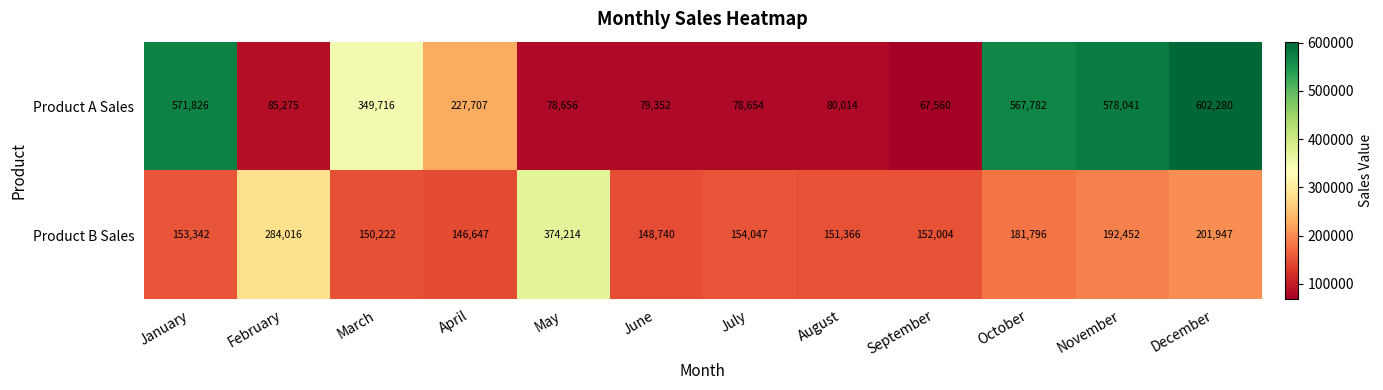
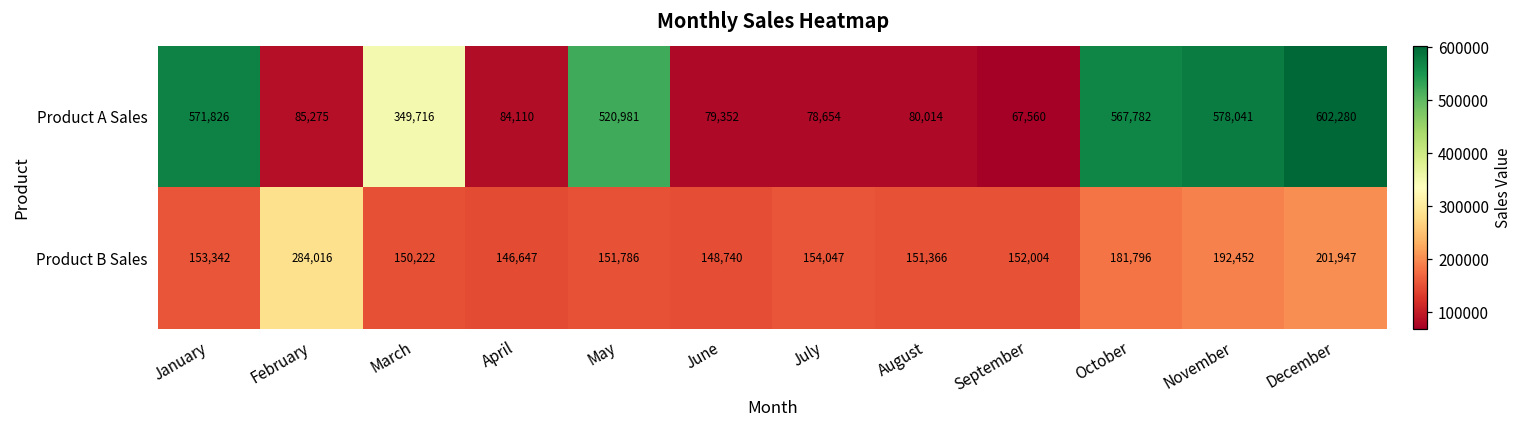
  {
    "Product A Sales": {
      "January": "571,826",
      "February": "85,275",
      "March": "349,716",
-     "April": "227,707",
-     "May": "78,656",
+     "April": "84,110",
+     "May": "520,981",
      "June": "79,352",
      "July": "78,654",
      "August": "80,014",
      "September": "67,560",
      "October": "567,782",
      "November": "578,041",
      "December": "602,280"
    },
    "Product B Sales": {
      "January": "153,342",
      "February": "284,016",
      "March": "150,222",
      "April": "146,647",
-     "May": "374,214",
+     "May": "151,786",
      "June": "148,740",
      "July": "154,047",
      "August": "151,366",
      "September": "152,004",
      "October": "181,796",
      "November": "192,452",
      "December": "201,947"
    }
  }
